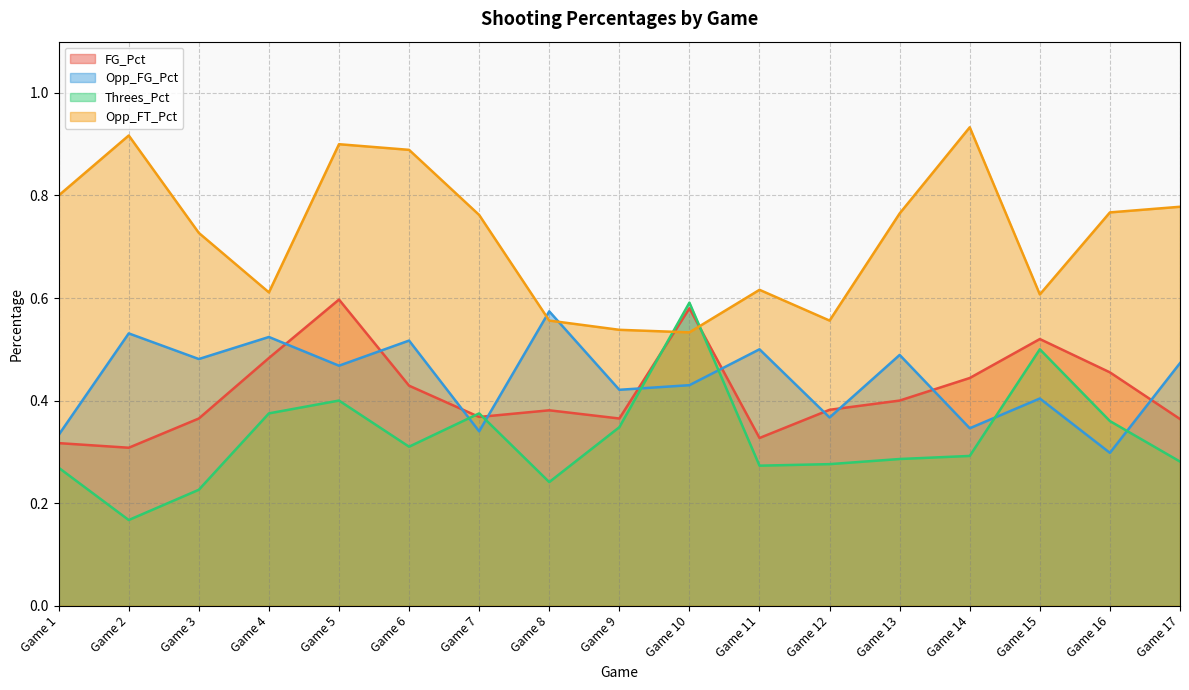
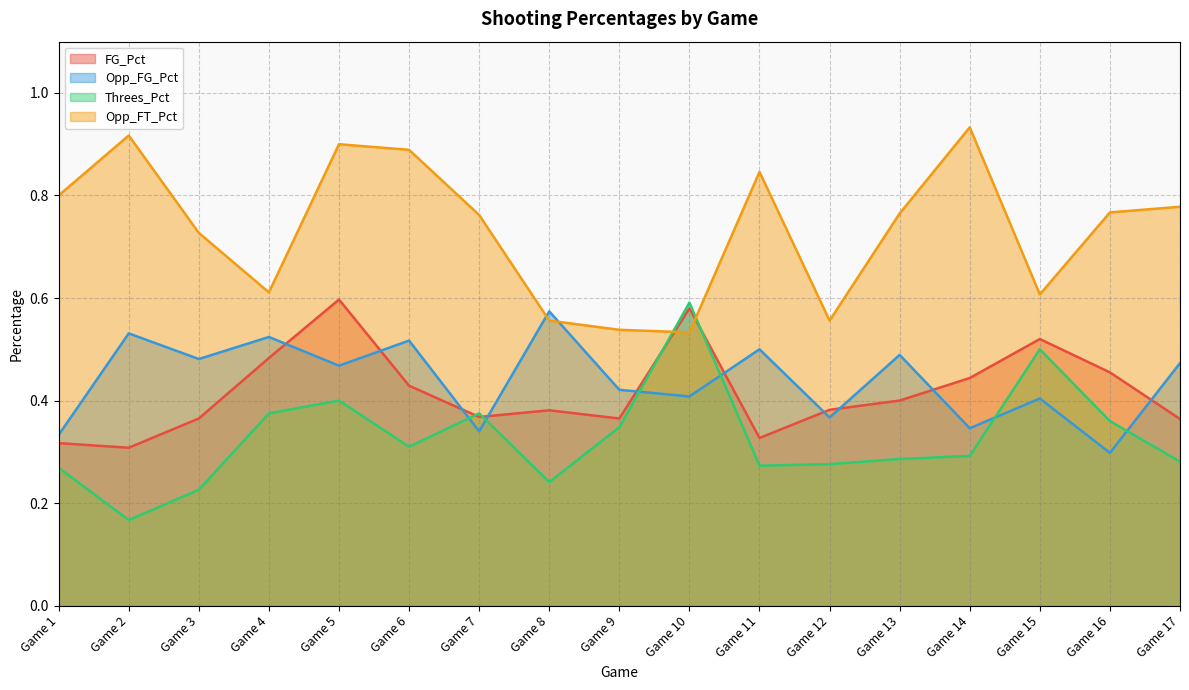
  {
    "FG_Pct": {
      "Game 1": 0.32,
      "Game 2": 0.31,
      "Game 3": 0.37,
      "Game 4": 0.48,
      "Game 5": 0.60,
      "Game 6": 0.43,
      "Game 7": 0.37,
      "Game 8": 0.38,
      "Game 9": 0.37,
      "Game 10": 0.58,
      "Game 11": 0.33,
      "Game 12": 0.38,
      "Game 13": 0.40,
      "Game 14": 0.44,
      "Game 15": 0.52,
      "Game 16": 0.46,
      "Game 17": 0.36
    },
    "Opp_FG_Pct": {
      "Game 1": 0.33,
      "Game 2": 0.53,
      "Game 3": 0.48,
      "Game 4": 0.52,
      "Game 5": 0.47,
      "Game 6": 0.52,
      "Game 7": 0.34,
      "Game 8": 0.57,
      "Game 9": 0.42,
-     "Game 10": 0.43,
+     "Game 10": 0.41,
      "Game 11": 0.50,
      "Game 12": 0.37,
      "Game 13": 0.49,
      "Game 14": 0.35,
      "Game 15": 0.40,
      "Game 16": 0.30,
      "Game 17": 0.47
    },
    "Threes_Pct": {
      "Game 1": 0.27,
      "Game 2": 0.17,
      "Game 3": 0.23,
      "Game 4": 0.38,
      "Game 5": 0.40,
      "Game 6": 0.31,
      "Game 7": 0.38,
      "Game 8": 0.24,
      "Game 9": 0.35,
      "Game 10": 0.59,
      "Game 11": 0.27,
      "Game 12": 0.28,
      "Game 13": 0.29,
      "Game 14": 0.29,
      "Game 15": 0.50,
      "Game 16": 0.36,
      "Game 17": 0.28
    },
    "Opp_FT_Pct": {
      "Game 1": 0.80,
      "Game 2": 0.92,
      "Game 3": 0.73,
      "Game 4": 0.61,
      "Game 5": 0.90,
      "Game 6": 0.89,
      "Game 7": 0.76,
      "Game 8": 0.56,
      "Game 9": 0.54,
      "Game 10": 0.53,
-     "Game 11": 0.62,
+     "Game 11": 0.85,
      "Game 12": 0.56,
      "Game 13": 0.77,
      "Game 14": 0.93,
      "Game 15": 0.61,
      "Game 16": 0.77,
      "Game 17": 0.78
    }
  }
